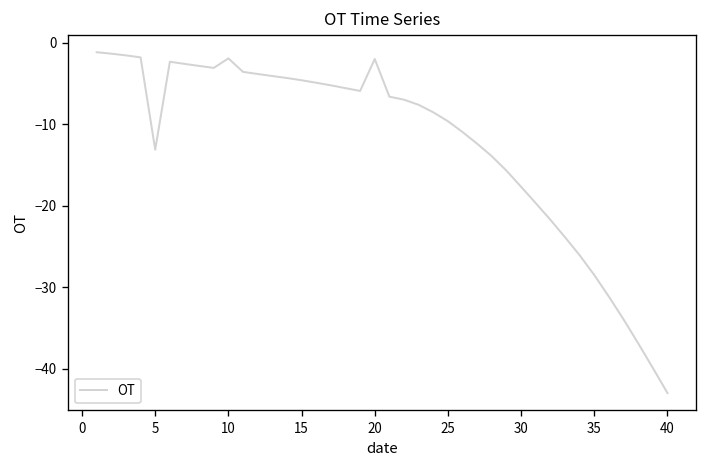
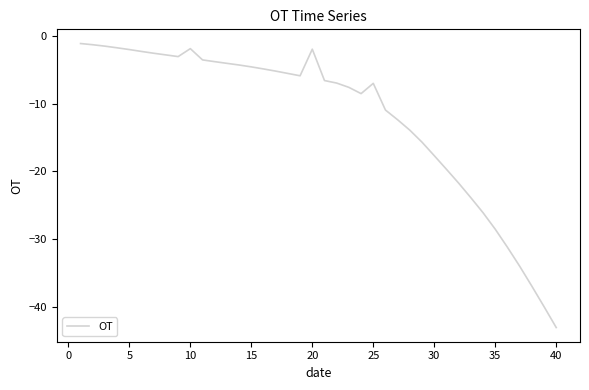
  {
-   "5": -13,
+   "5": -2,
    "10": -2,
    "15": -5,
    "20": -2,
-   "25": -10,
+   "25": -7,
    "30": -18,
    "35": -28,
    "40": -43
  }
